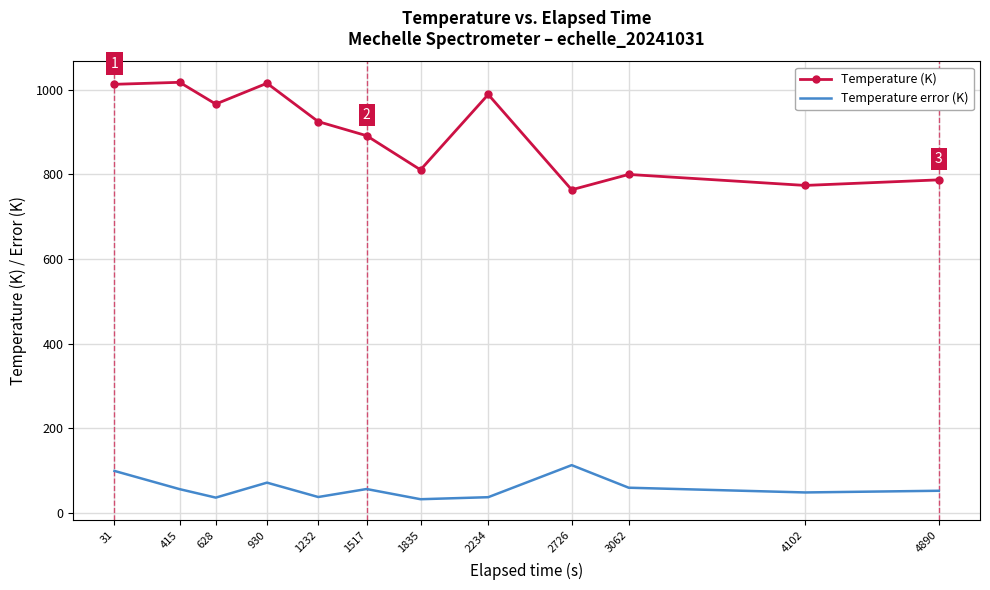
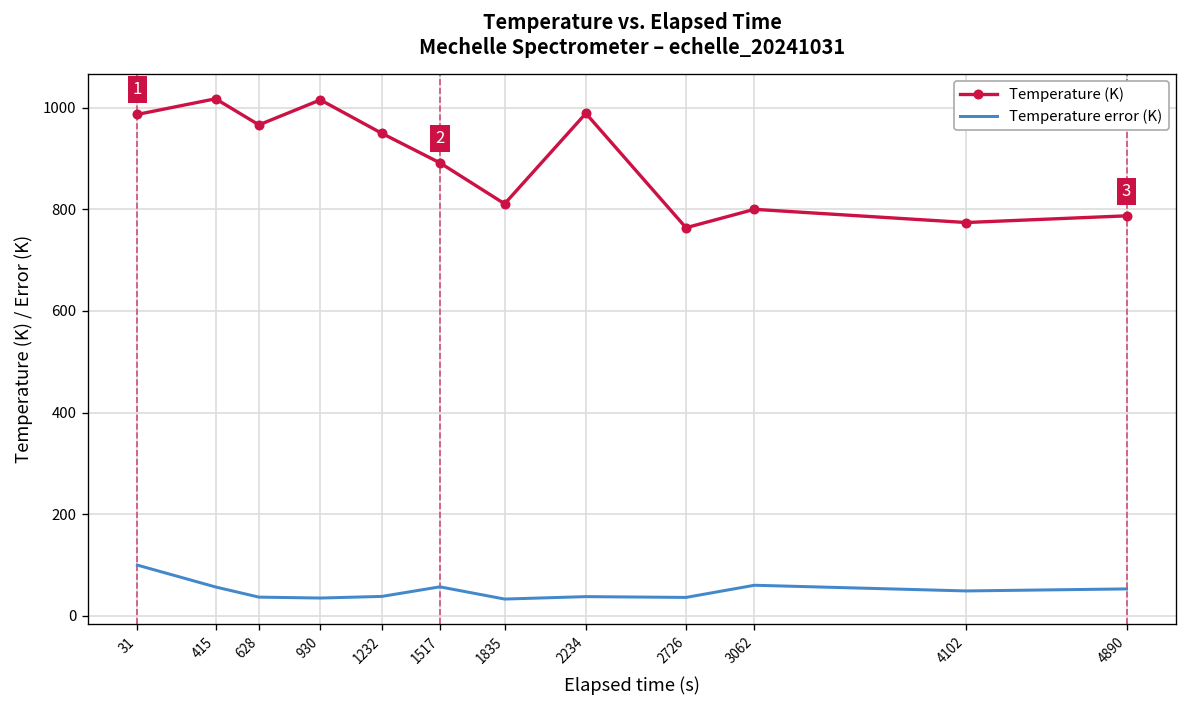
  {
    "Temperature (K)": {
-     "31": 1010,
+     "31": 990,
      "415": 1020,
      "628": 970,
      "930": 1020,
-     "1232": 920,
+     "1232": 950,
      "1835": 810,
      "2234": 990,
      "2726": 760,
      "3062": 800,
      "4102": 770
    },
    "Temperature error (K)": {
      "31": 100,
      "415": 60,
      "628": 40,
-     "930": 70,
+     "930": 30,
      "1232": 40,
      "1517": 60,
      "1835": 30,
      "2234": 40,
-     "2726": 110,
+     "2726": 40,
      "3062": 60,
      "4102": 50,
      "4890": 50
    }
  }
